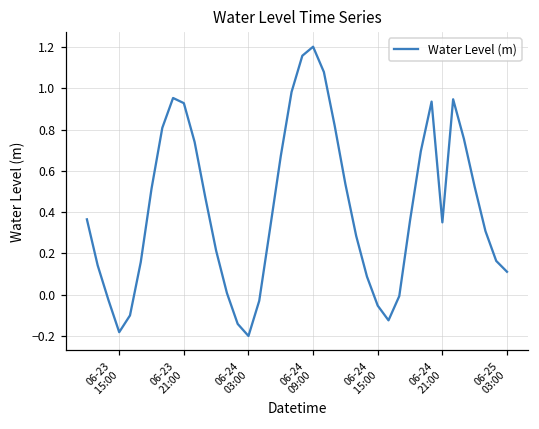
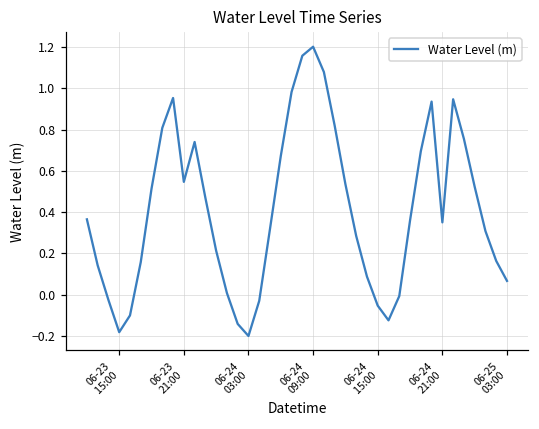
  {
    "06-23 15:00": -0.18,
-   "06-23 21:00": 0.93,
+   "06-23 21:00": 0.55,
    "06-24 03:00": -0.20,
    "06-24 09:00": 1.20,
    "06-24 15:00": -0.05,
    "06-24 21:00": 0.35,
-   "06-25 03:00": 0.11
+   "06-25 03:00": 0.07
  }
